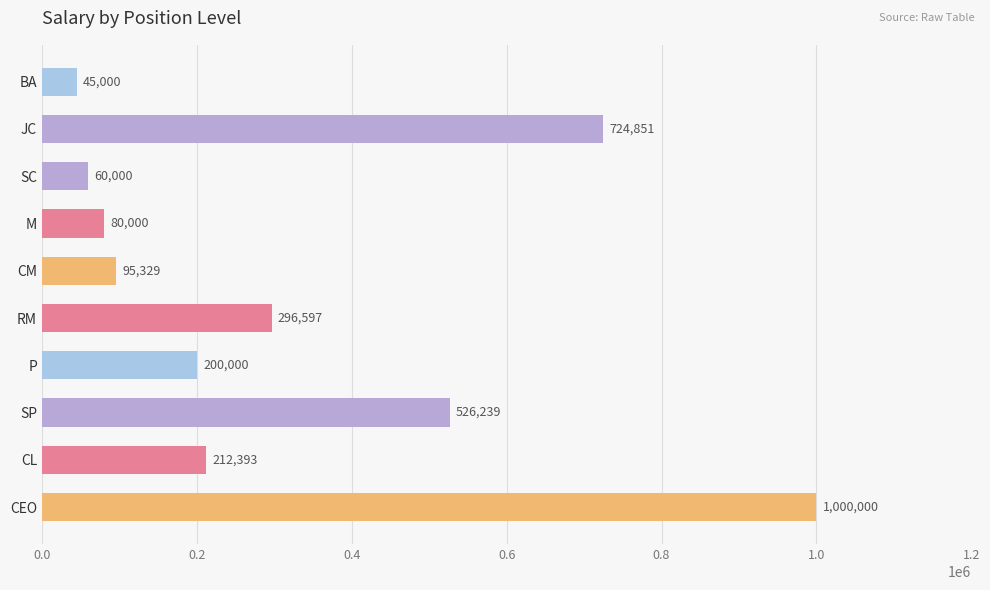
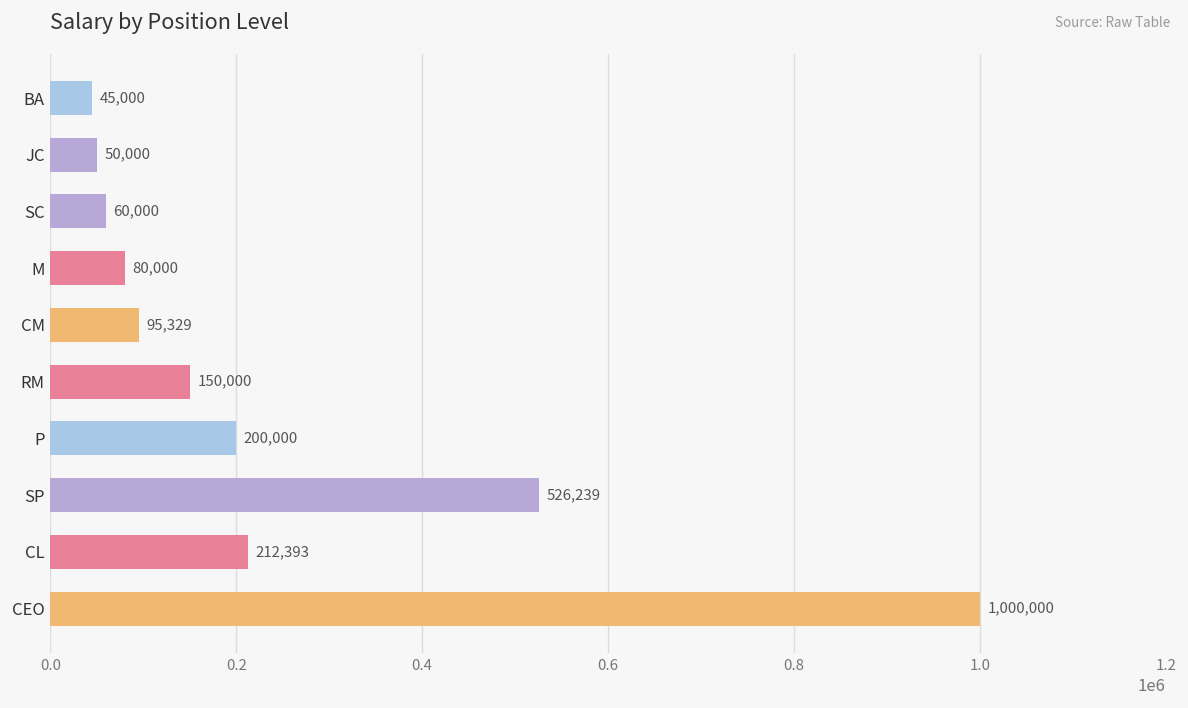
  {
    "BA": "45,000",
-   "JC": "724,851",
+   "JC": "50,000",
    "SC": "60,000",
    "M": "80,000",
    "CM": "95,329",
-   "RM": "296,597",
+   "RM": "150,000",
    "P": "200,000",
    "SP": "526,239",
    "CL": "212,393",
    "CEO": "1,000,000"
  }
